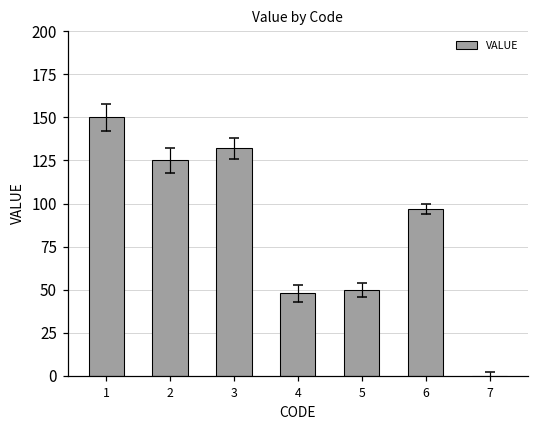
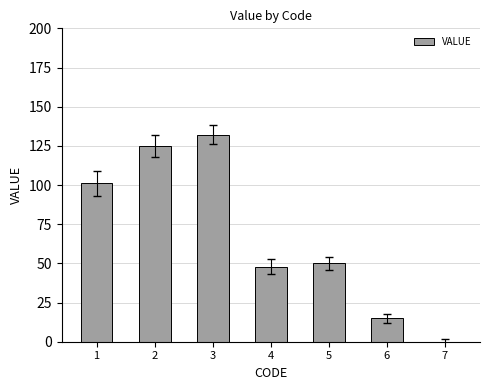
  {
    "VALUE": {
-     "1": 150,
+     "1": 101,
      "2": 125,
      "3": 132,
      "4": 48,
      "5": 50,
-     "6": 97,
+     "6": 15,
      "7": 0
    }
  }
